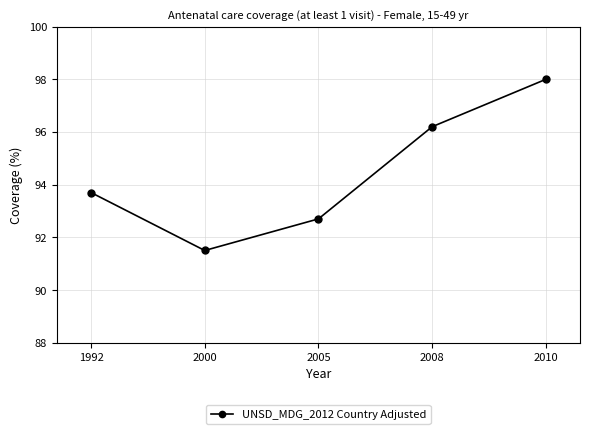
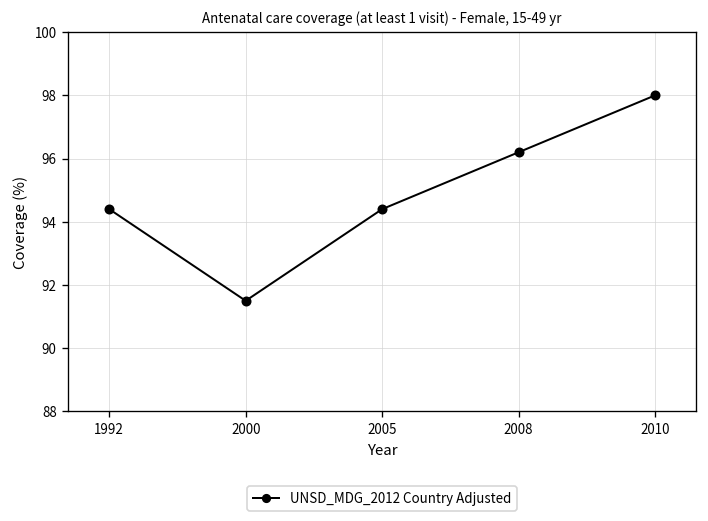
  {
-   "1992": 93.7,
+   "1992": 94.4,
    "2000": 91.5,
-   "2005": 92.7,
+   "2005": 94.4,
    "2008": 96.2,
    "2010": 98.0
  }
